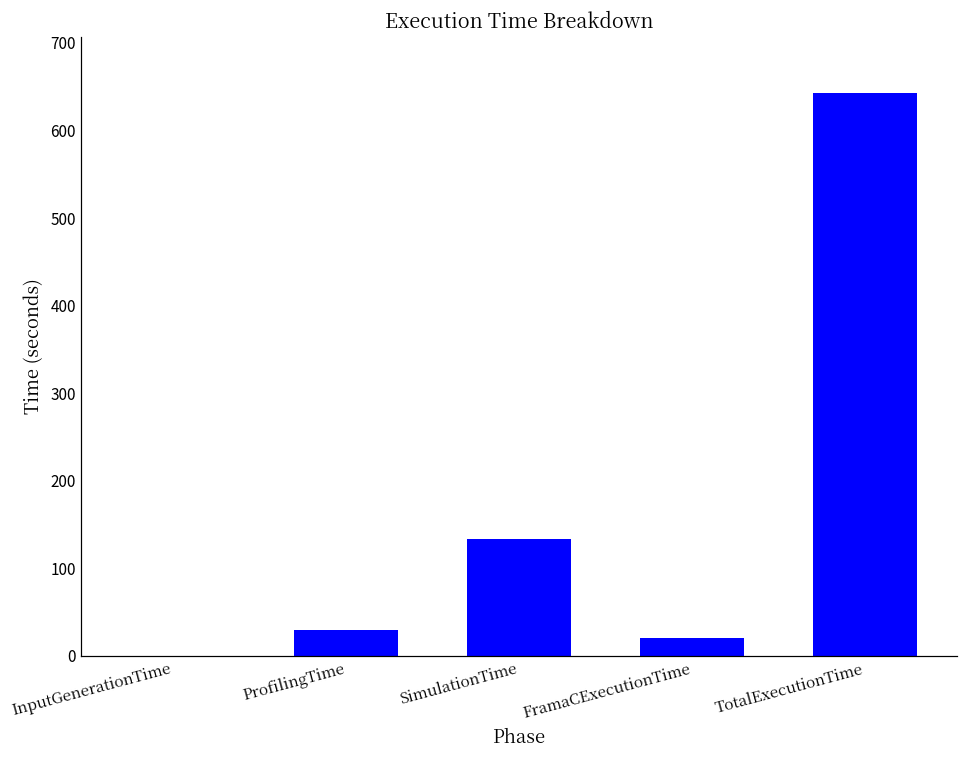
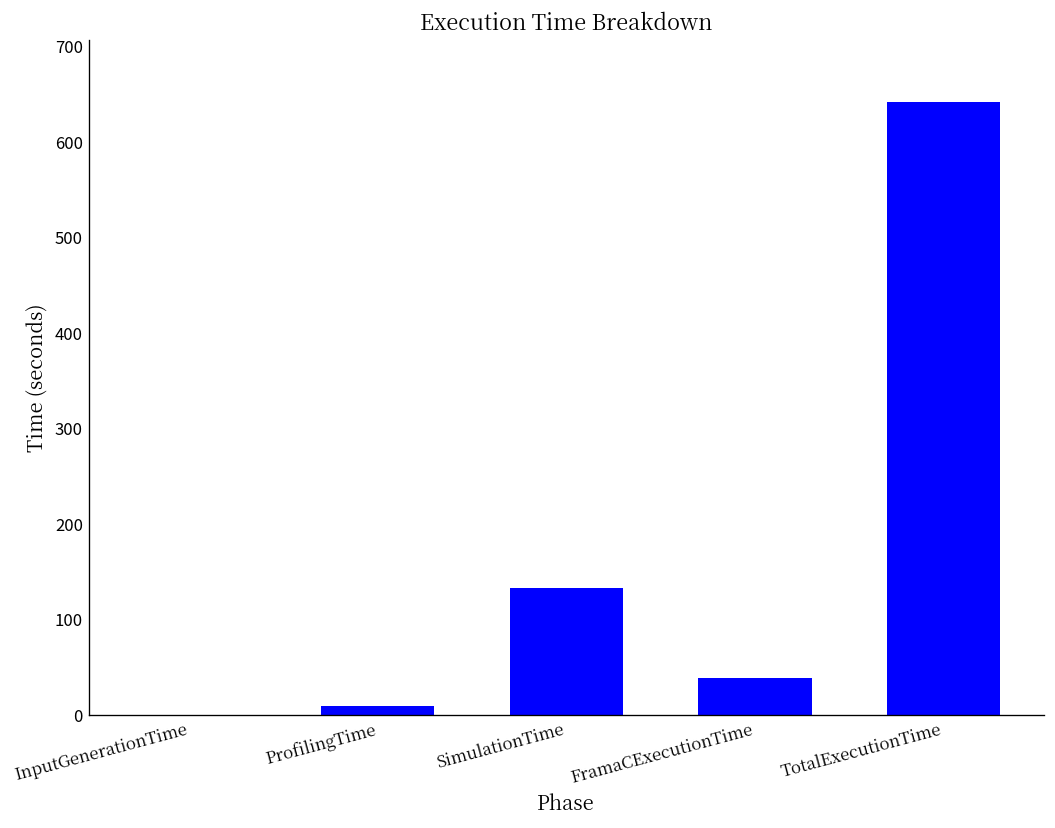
  {
-   "ProfilingTime": 30,
+   "ProfilingTime": 10,
    "SimulationTime": 130,
-   "FramaCExecutionTime": 20,
+   "FramaCExecutionTime": 40,
    "TotalExecutionTime": 640
  }
